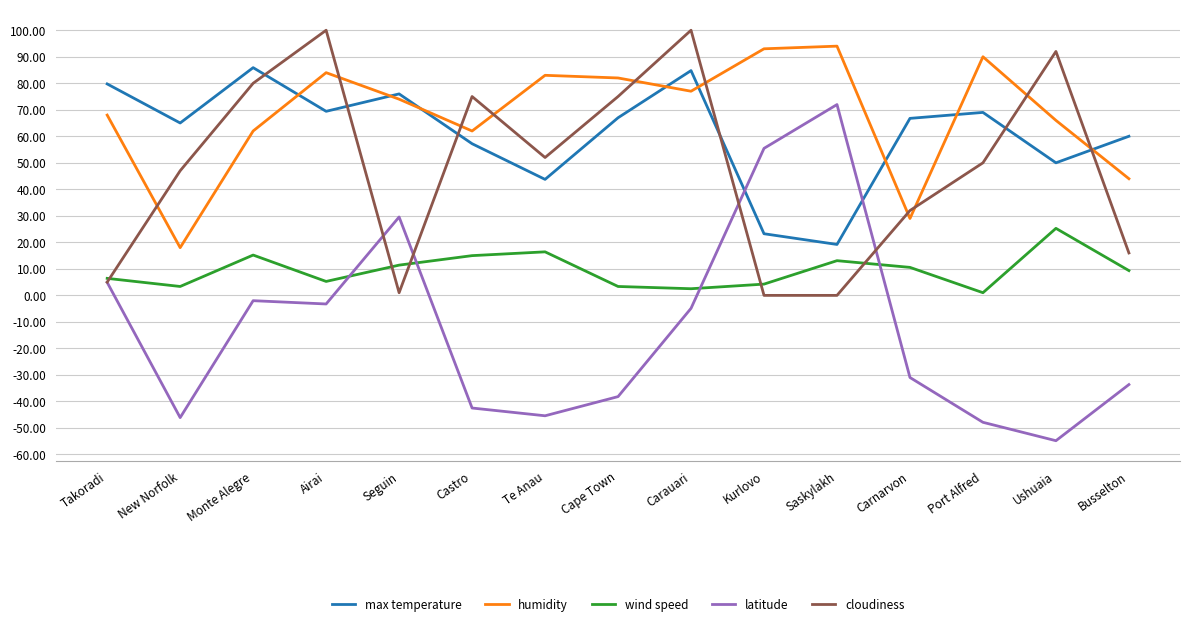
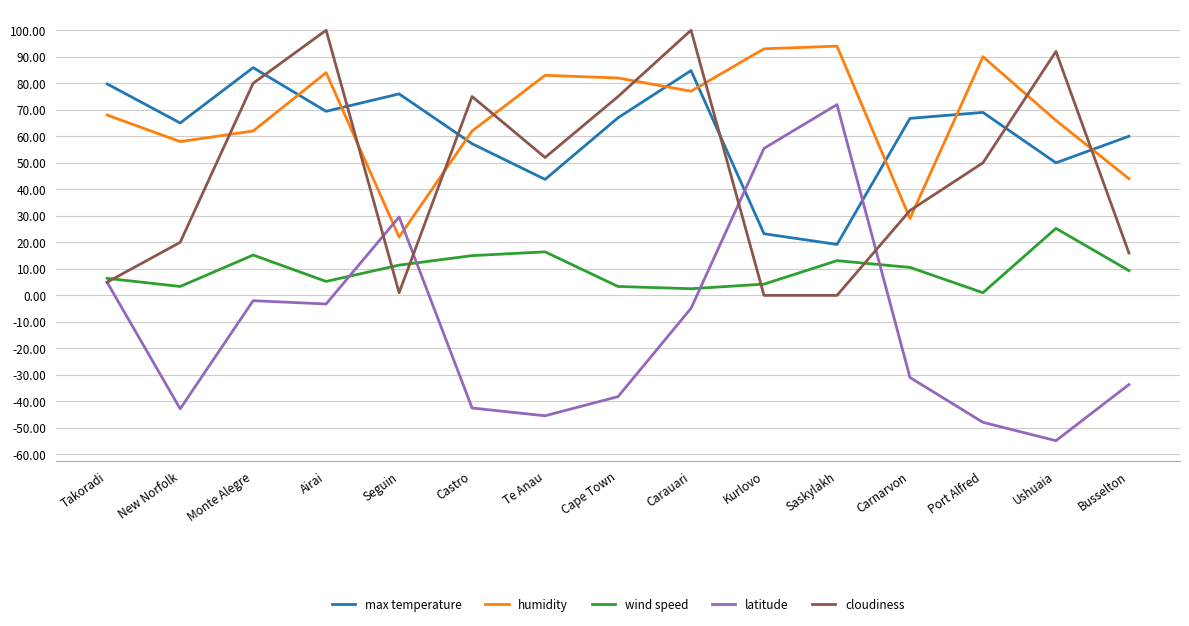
  {
    "max temperature": {
      "Takoradi": 80,
      "New Norfolk": 65,
      "Monte Alegre": 86,
      "Airai": 69,
      "Seguin": 76,
      "Castro": 57,
      "Te Anau": 44,
      "Cape Town": 67,
      "Carauari": 85,
      "Kurlovo": 23,
      "Saskylakh": 19,
      "Carnarvon": 67,
      "Port Alfred": 69,
      "Ushuaia": 50,
      "Busselton": 60
    },
    "humidity": {
      "Takoradi": 68,
-     "New Norfolk": 18,
+     "New Norfolk": 58,
      "Monte Alegre": 62,
      "Airai": 84,
-     "Seguin": 74,
+     "Seguin": 22,
      "Castro": 62,
      "Te Anau": 83,
      "Cape Town": 82,
      "Carauari": 77,
      "Kurlovo": 93,
      "Saskylakh": 94,
      "Carnarvon": 29,
      "Port Alfred": 90,
      "Ushuaia": 66,
      "Busselton": 44
    },
    "wind speed": {
      "Takoradi": 6,
      "New Norfolk": 3,
      "Monte Alegre": 15,
      "Airai": 5,
      "Seguin": 11,
      "Castro": 15,
      "Te Anau": 16,
      "Cape Town": 3,
      "Carauari": 3,
      "Kurlovo": 4,
      "Saskylakh": 13,
      "Carnarvon": 11,
      "Port Alfred": 1,
      "Ushuaia": 25,
      "Busselton": 9
    },
    "latitude": {
-     "New Norfolk": -46,
+     "New Norfolk": -43,
      "Monte Alegre": -2,
      "Airai": -3,
      "Seguin": 30,
      "Castro": -42,
      "Te Anau": -45,
      "Cape Town": -38,
      "Carauari": -5,
      "Kurlovo": 55,
      "Saskylakh": 72,
      "Carnarvon": -31,
      "Port Alfred": -48,
      "Ushuaia": -55,
      "Busselton": -34
    },
    "cloudiness": {
-     "New Norfolk": 47,
+     "New Norfolk": 20,
      "Monte Alegre": 80,
      "Airai": 100,
      "Seguin": 1,
      "Castro": 75,
      "Te Anau": 52,
      "Cape Town": 75,
      "Carauari": 100,
      "Kurlovo": 0,
      "Saskylakh": 0,
      "Carnarvon": 32,
      "Port Alfred": 50,
      "Ushuaia": 92,
      "Busselton": 16
    }
  }
